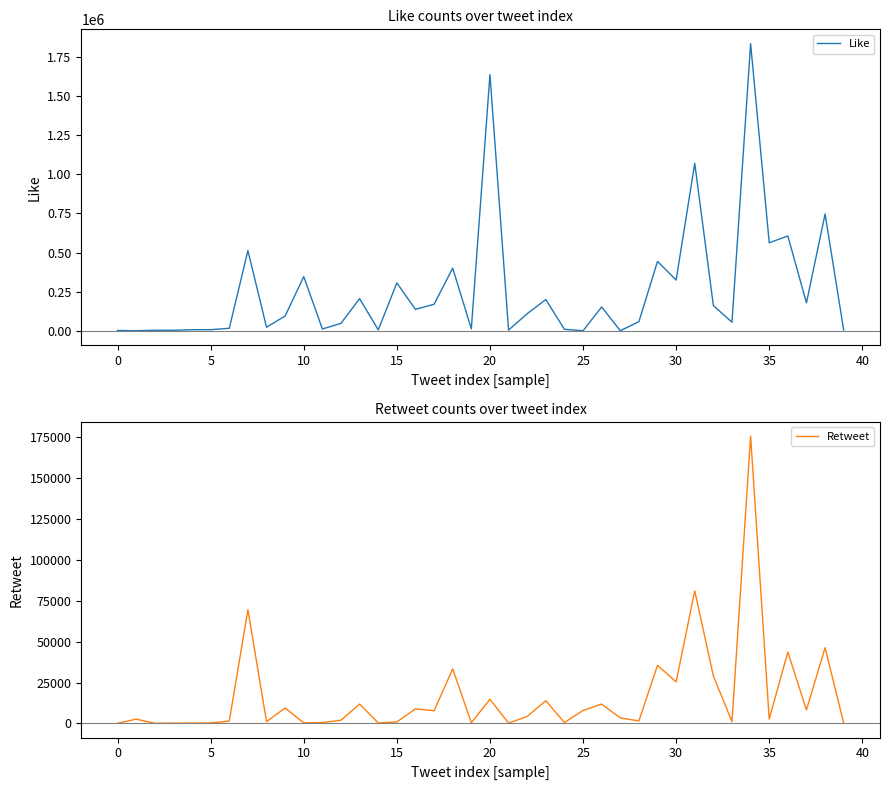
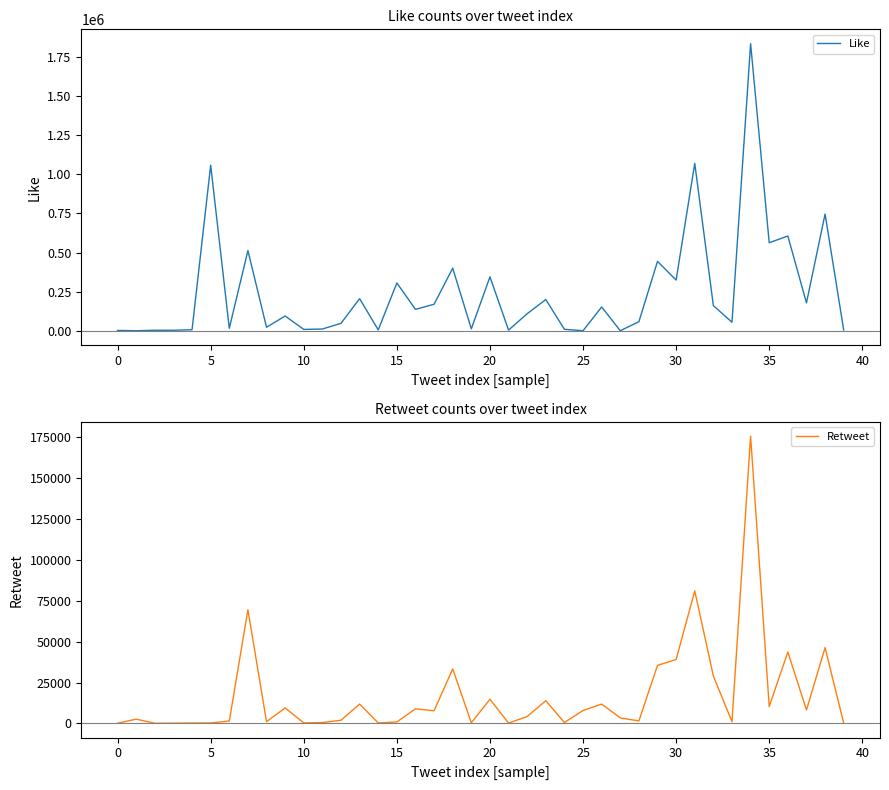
  {
    "Like counts over tweet index": {
      "0": 0,
-     "5": 10000,
-     "10": 350000,
+     "5": 1060000,
+     "10": 10000,
      "15": 310000,
-     "20": 1640000,
+     "20": 340000,
      "25": 0,
      "30": 320000,
      "35": 560000
    },
    "Retweet counts over tweet index": {
      "0": 0,
      "5": 0,
      "10": 0,
      "15": 1000,
      "20": 15000,
      "25": 8000,
-     "30": 25000,
-     "35": 3000
+     "30": 39000,
+     "35": 10000
    }
  }
